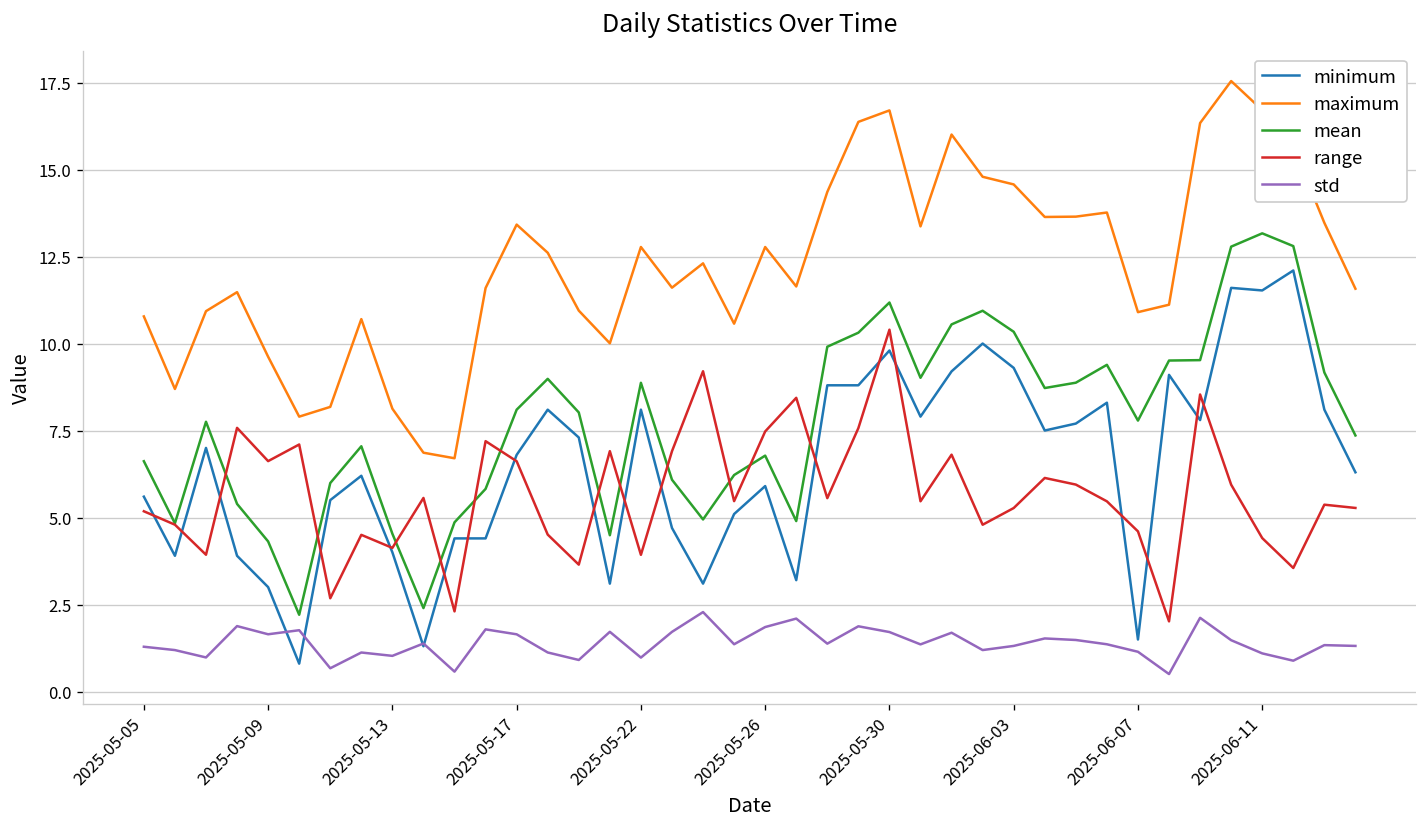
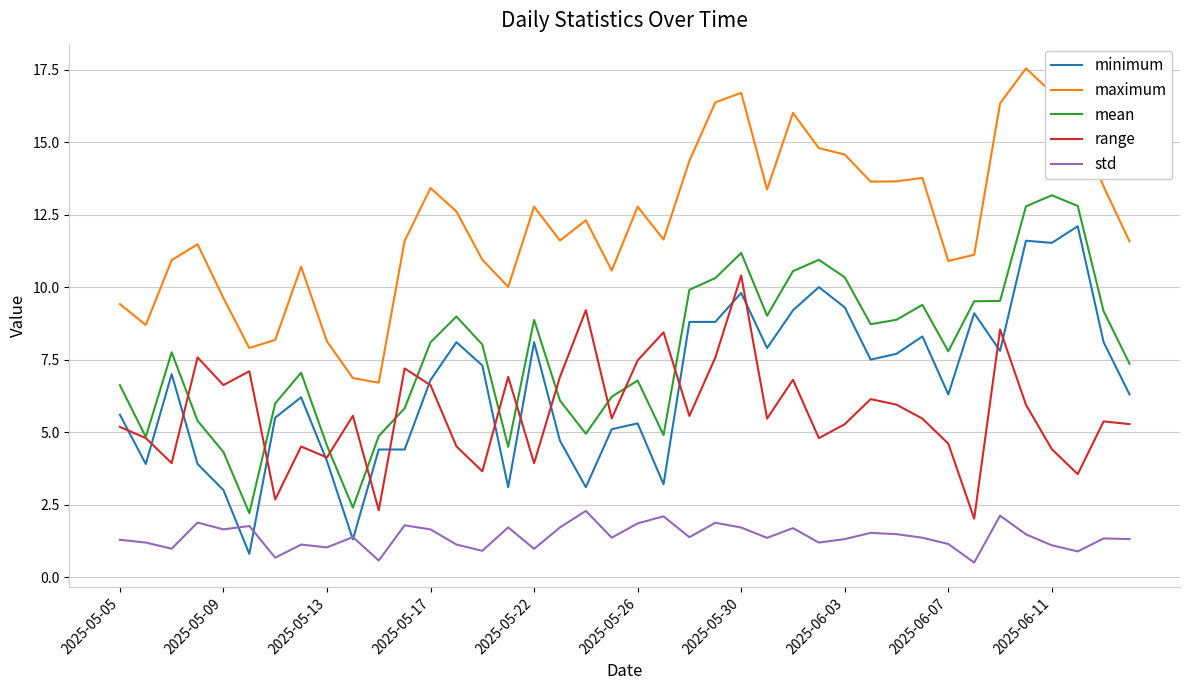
  {
    "minimum": {
      "2025-05-05": 5.6,
      "2025-05-09": 3.0,
      "2025-05-13": 4.0,
      "2025-05-17": 6.8,
      "2025-05-22": 8.1,
-     "2025-05-26": 5.9,
+     "2025-05-26": 5.3,
      "2025-05-30": 9.8,
      "2025-06-03": 9.3,
-     "2025-06-07": 1.5,
+     "2025-06-07": 6.3,
      "2025-06-11": 11.5
    },
    "maximum": {
-     "2025-05-05": 10.8,
+     "2025-05-05": 9.4,
      "2025-05-09": 9.6,
      "2025-05-13": 8.1,
      "2025-05-17": 13.4,
      "2025-05-22": 12.8,
      "2025-05-26": 12.8,
      "2025-05-30": 16.7,
      "2025-06-03": 14.6,
      "2025-06-07": 10.9
    },
    "mean": {
      "2025-05-05": 6.6,
      "2025-05-09": 4.3,
      "2025-05-13": 4.5,
      "2025-05-17": 8.1,
      "2025-05-22": 8.9,
      "2025-05-26": 6.8,
      "2025-05-30": 11.2,
      "2025-06-03": 10.3,
      "2025-06-07": 7.8,
      "2025-06-11": 13.2
    },
    "range": {
      "2025-05-05": 5.2,
      "2025-05-09": 6.6,
      "2025-05-13": 4.1,
      "2025-05-17": 6.6,
      "2025-05-22": 3.9,
      "2025-05-26": 7.5,
      "2025-05-30": 10.4,
      "2025-06-03": 5.3,
      "2025-06-07": 4.6,
      "2025-06-11": 4.4
    },
    "std": {
      "2025-05-05": 1.3,
      "2025-05-09": 1.6,
      "2025-05-13": 1.0,
      "2025-05-17": 1.6,
      "2025-05-22": 1.0,
      "2025-05-26": 1.9,
      "2025-05-30": 1.7,
      "2025-06-03": 1.3,
      "2025-06-07": 1.1,
      "2025-06-11": 1.1
    }
  }
